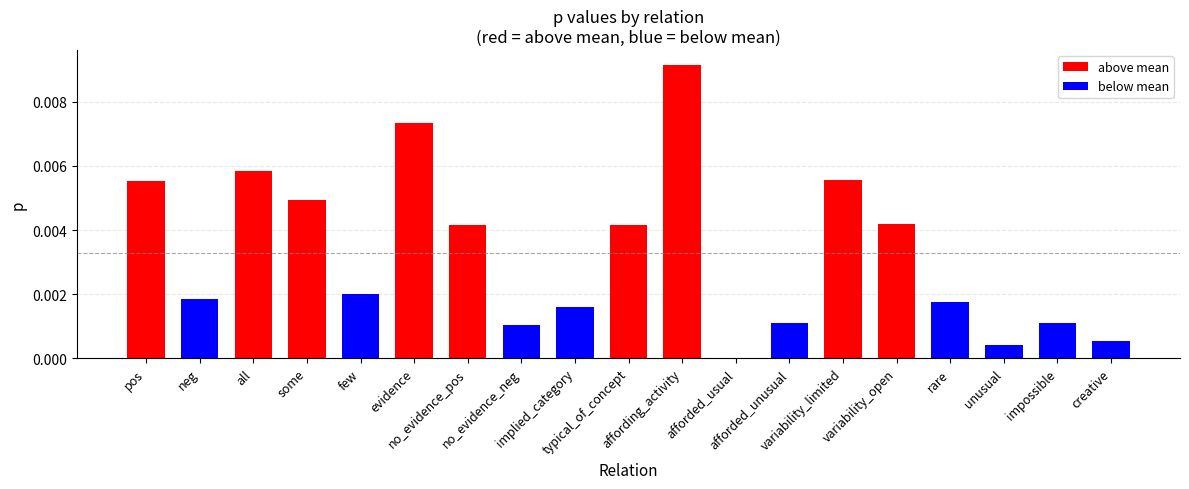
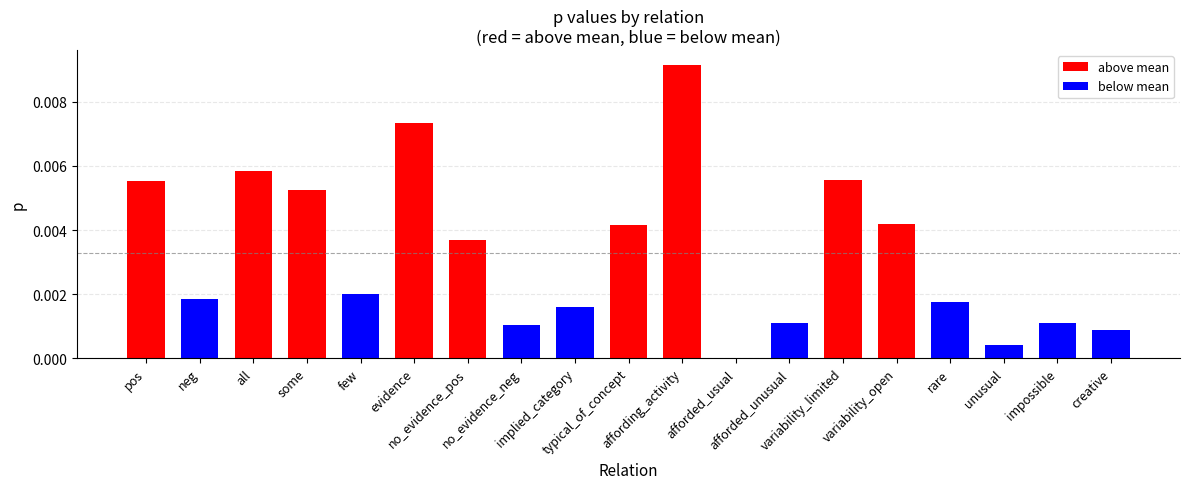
  {
    "pos": 0.0055,
    "neg": 0.0018,
    "all": 0.0059,
-   "some": 0.0049,
+   "some": 0.0053,
    "few": 0.0020,
    "evidence": 0.0073,
-   "no_evidence_pos": 0.0042,
+   "no_evidence_pos": 0.0037,
    "no_evidence_neg": 0.0010,
    "implied_category": 0.0016,
    "typical_of_concept": 0.0042,
    "affording_activity": 0.0092,
    "afforded_usual": 0.0000,
    "afforded_unusual": 0.0011,
    "variability_limited": 0.0056,
    "variability_open": 0.0042,
    "rare": 0.0018,
    "unusual": 0.0004,
    "impossible": 0.0011,
-   "creative": 0.0005
+   "creative": 0.0009
  }
